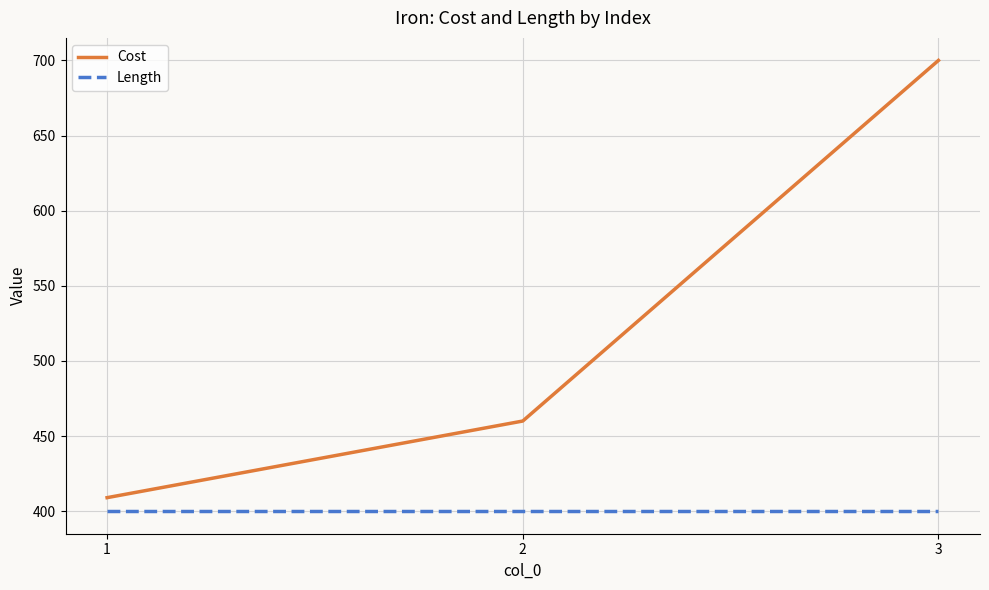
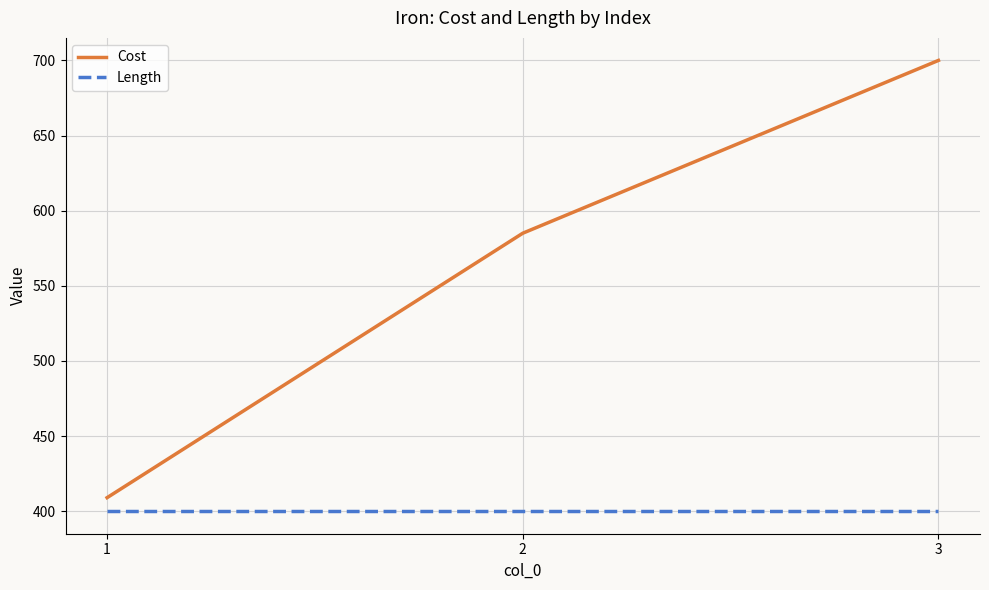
  {
    "Cost": {
      "1": 409,
-     "2": 460,
+     "2": 585,
      "3": 700
    },
    "Length": {
      "1": 400,
      "2": 400,
      "3": 400
    }
  }
